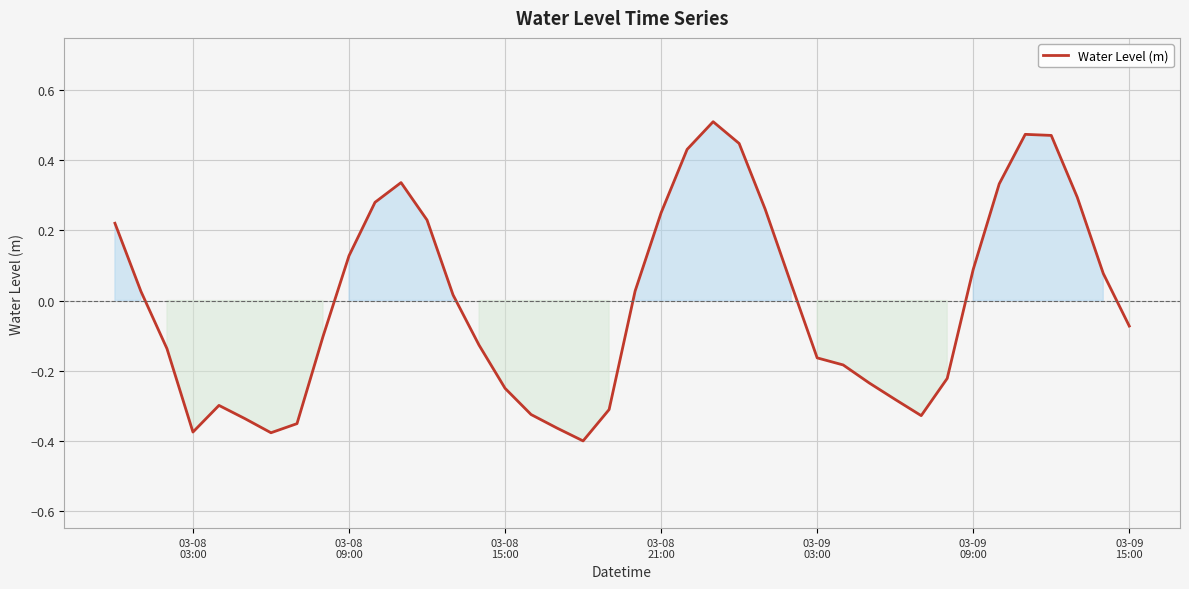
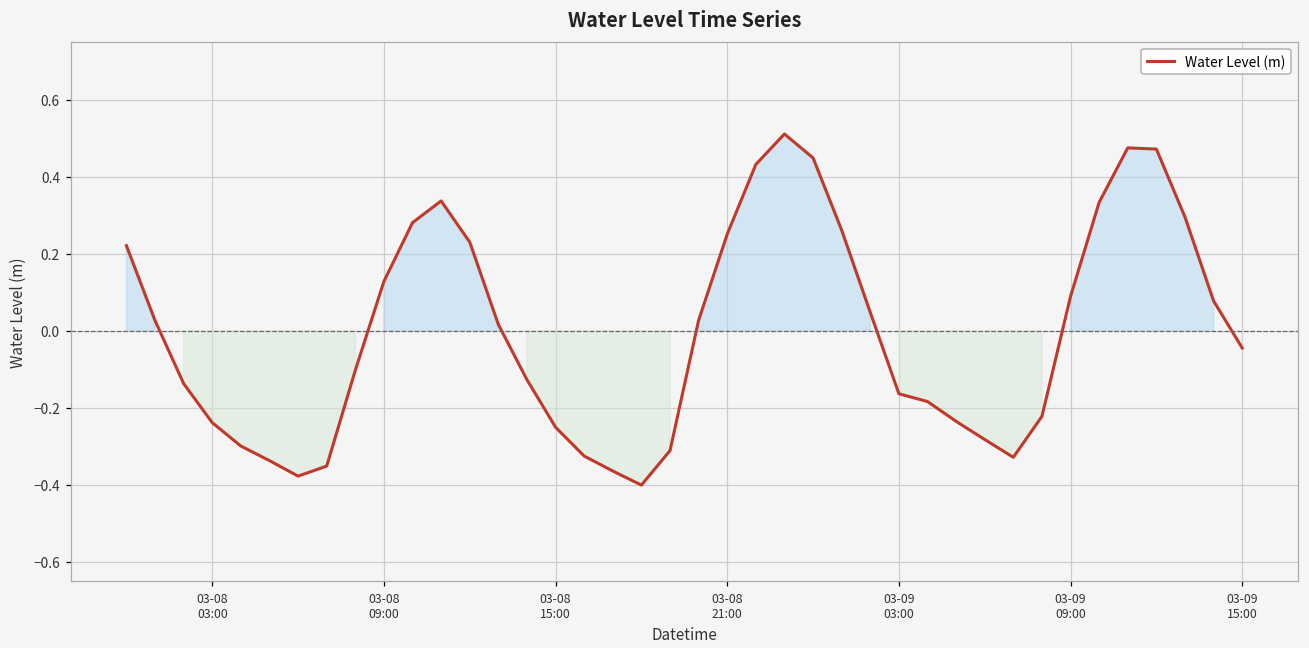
  {
-   "03-08 03:00": -0.38,
+   "03-08 03:00": -0.24,
    "03-08 09:00": 0.13,
    "03-08 15:00": -0.25,
    "03-08 21:00": 0.25,
    "03-09 03:00": -0.16,
    "03-09 09:00": 0.09,
-   "03-09 15:00": -0.07
+   "03-09 15:00": -0.05
  }
